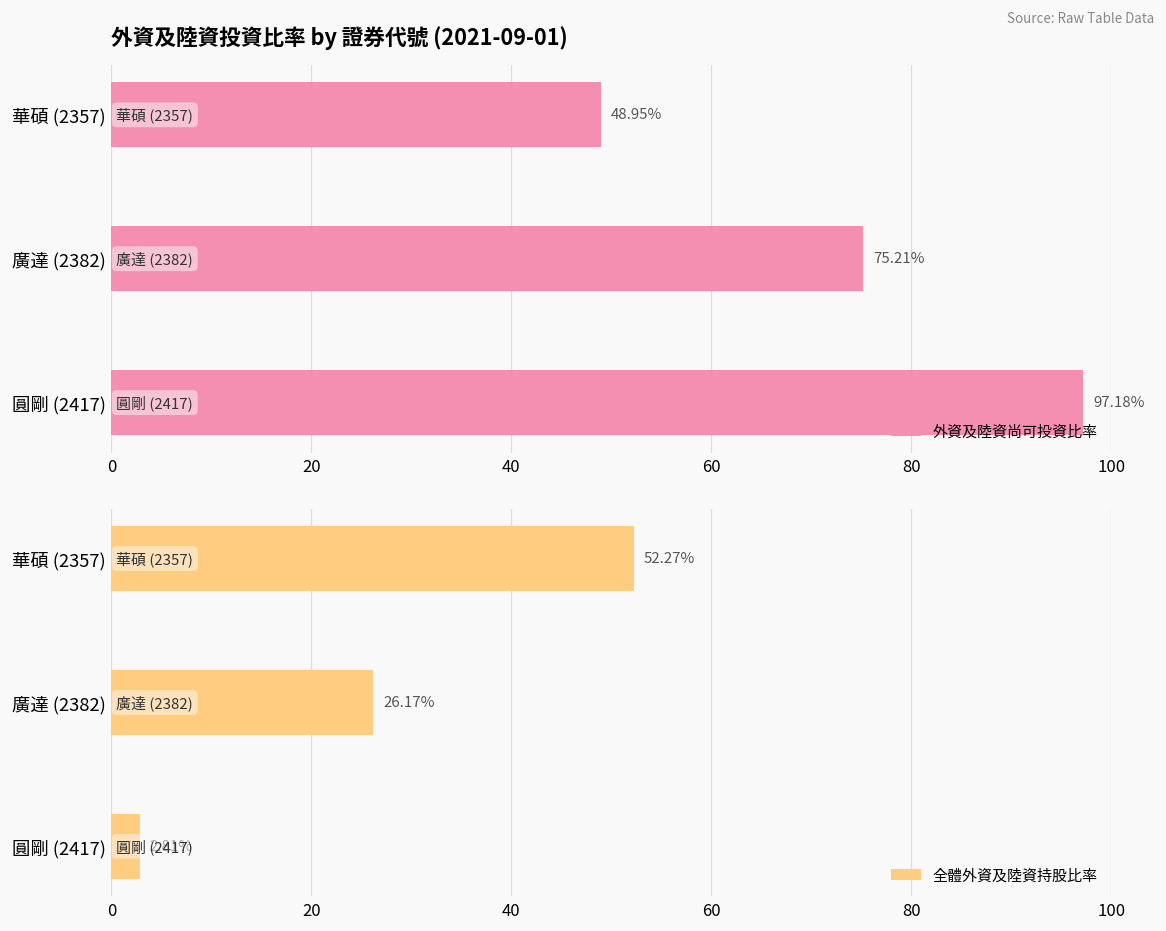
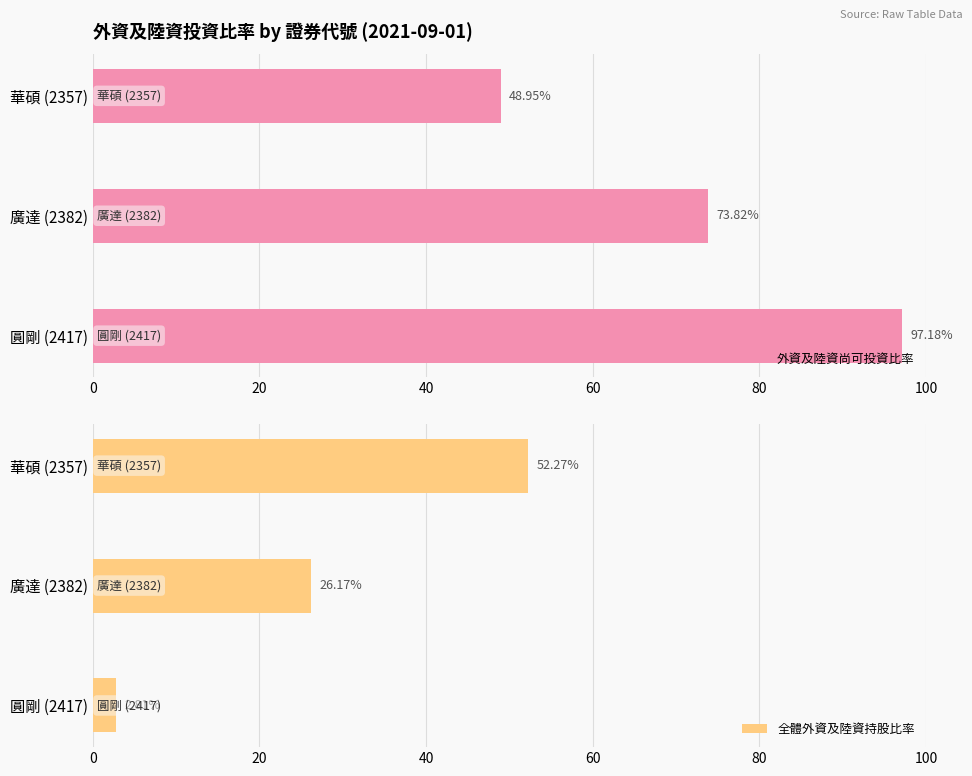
  {
    "外資及陸資投資比率 by 證券代號 (2021-09-01)": {
      "華碩 (2357)": "48.95%",
-     "廣達 (2382)": "75.21%",
+     "廣達 (2382)": "73.82%",
      "圓剛 (2417)": "97.18%"
    }
  }
